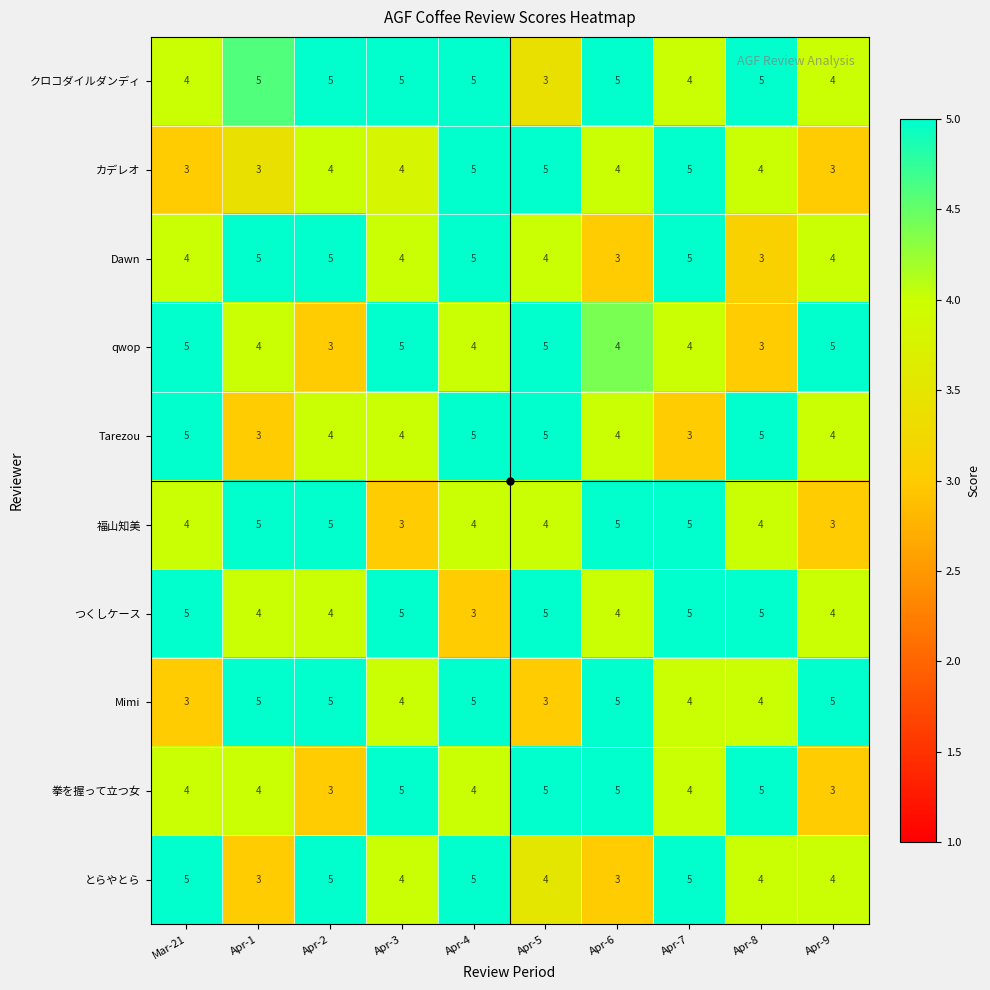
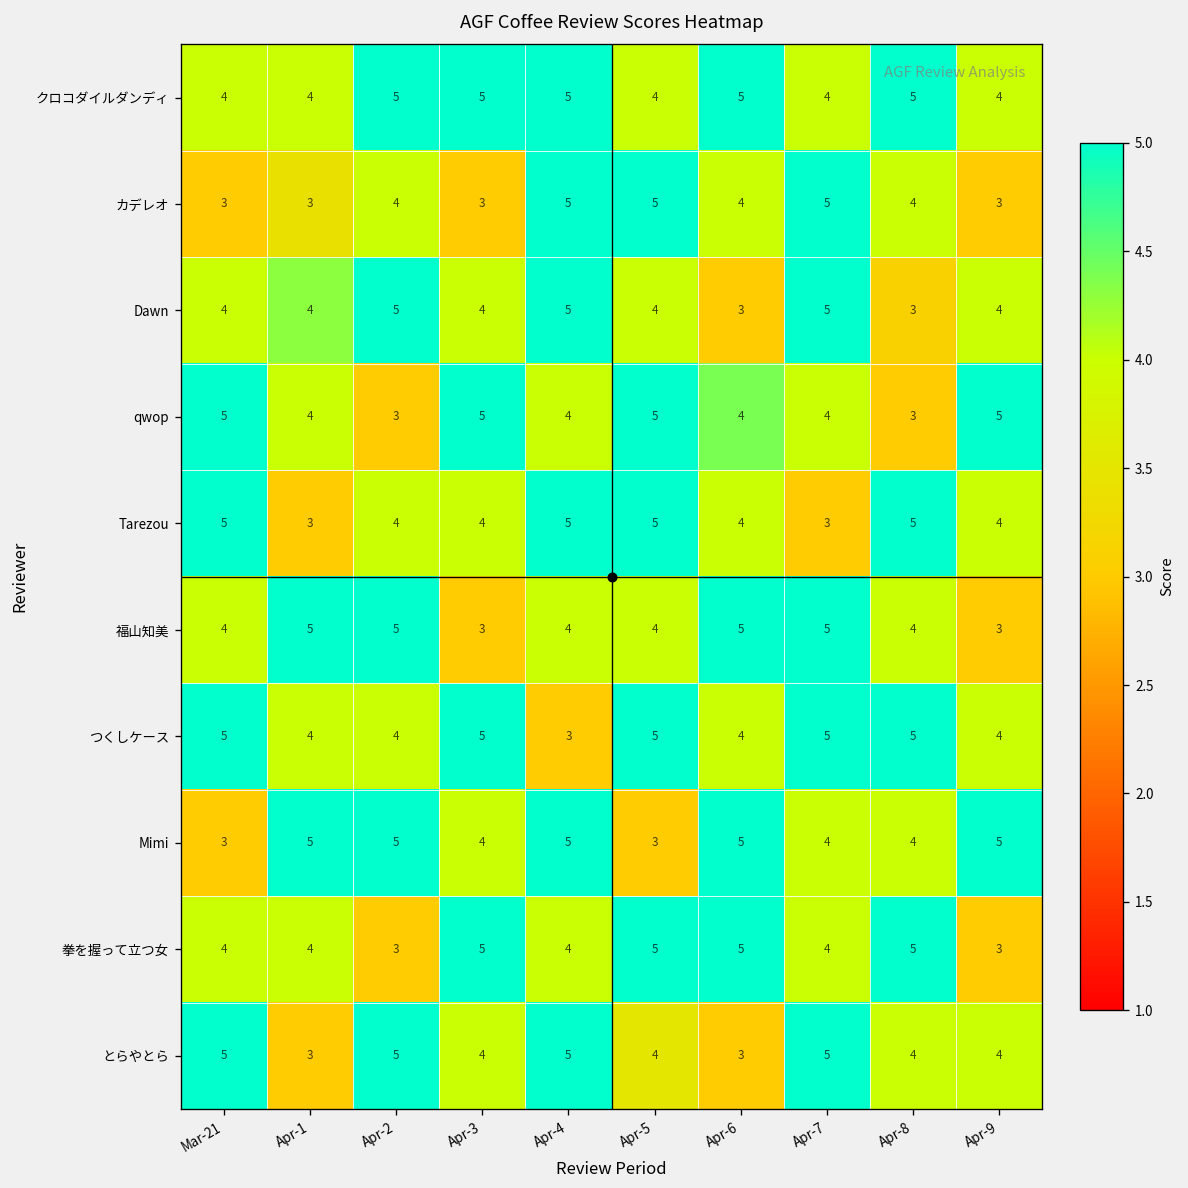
  {
    "クロコダイルダンディ": {
      "Mar-21": 4,
-     "Apr-1": 5,
+     "Apr-1": 4,
      "Apr-2": 5,
      "Apr-3": 5,
      "Apr-4": 5,
-     "Apr-5": 3,
+     "Apr-5": 4,
      "Apr-6": 5,
      "Apr-7": 4,
      "Apr-9": 4
    },
    "カデレオ": {
      "Mar-21": 3,
      "Apr-1": 3,
      "Apr-2": 4,
-     "Apr-3": 4,
+     "Apr-3": 3,
      "Apr-4": 5,
      "Apr-5": 5,
      "Apr-6": 4,
      "Apr-7": 5,
      "Apr-8": 4,
      "Apr-9": 3
    },
    "Dawn": {
      "Mar-21": 4,
-     "Apr-1": 5,
+     "Apr-1": 4,
      "Apr-2": 5,
      "Apr-3": 4,
      "Apr-4": 5,
      "Apr-5": 4,
      "Apr-6": 3,
      "Apr-7": 5,
      "Apr-8": 3,
      "Apr-9": 4
    },
    "qwop": {
      "Mar-21": 5,
      "Apr-1": 4,
      "Apr-2": 3,
      "Apr-3": 5,
      "Apr-4": 4,
      "Apr-5": 5,
      "Apr-6": 4,
      "Apr-7": 4,
      "Apr-8": 3,
      "Apr-9": 5
    },
    "Tarezou": {
      "Mar-21": 5,
      "Apr-1": 3,
      "Apr-2": 4,
      "Apr-3": 4,
      "Apr-4": 5,
      "Apr-5": 5,
      "Apr-6": 4,
      "Apr-7": 3,
      "Apr-8": 5,
      "Apr-9": 4
    },
    "福山知美": {
      "Mar-21": 4,
      "Apr-1": 5,
      "Apr-2": 5,
      "Apr-3": 3,
      "Apr-4": 4,
      "Apr-5": 4,
      "Apr-6": 5,
      "Apr-7": 5,
      "Apr-8": 4,
      "Apr-9": 3
    },
    "つくしケース": {
      "Mar-21": 5,
      "Apr-1": 4,
      "Apr-2": 4,
      "Apr-3": 5,
      "Apr-4": 3,
      "Apr-5": 5,
      "Apr-6": 4,
      "Apr-7": 5,
      "Apr-8": 5,
      "Apr-9": 4
    },
    "Mimi": {
      "Mar-21": 3,
      "Apr-1": 5,
      "Apr-2": 5,
      "Apr-3": 4,
      "Apr-4": 5,
      "Apr-5": 3,
      "Apr-6": 5,
      "Apr-7": 4,
      "Apr-8": 4,
      "Apr-9": 5
    },
    "拳を握って立つ女": {
      "Mar-21": 4,
      "Apr-1": 4,
      "Apr-2": 3,
      "Apr-3": 5,
      "Apr-4": 4,
      "Apr-5": 5,
      "Apr-6": 5,
      "Apr-7": 4,
      "Apr-8": 5,
      "Apr-9": 3
    },
    "とらやとら": {
      "Mar-21": 5,
      "Apr-1": 3,
      "Apr-2": 5,
      "Apr-3": 4,
      "Apr-4": 5,
      "Apr-5": 4,
      "Apr-6": 3,
      "Apr-7": 5,
      "Apr-8": 4,
      "Apr-9": 4
    }
  }
